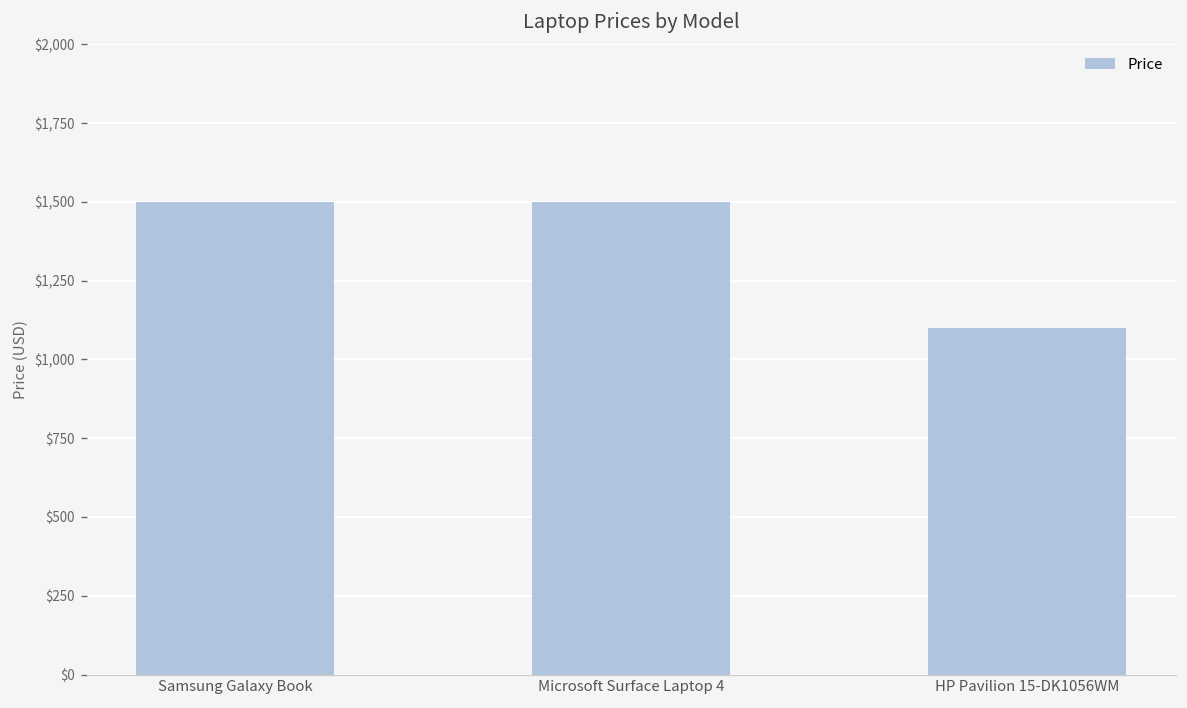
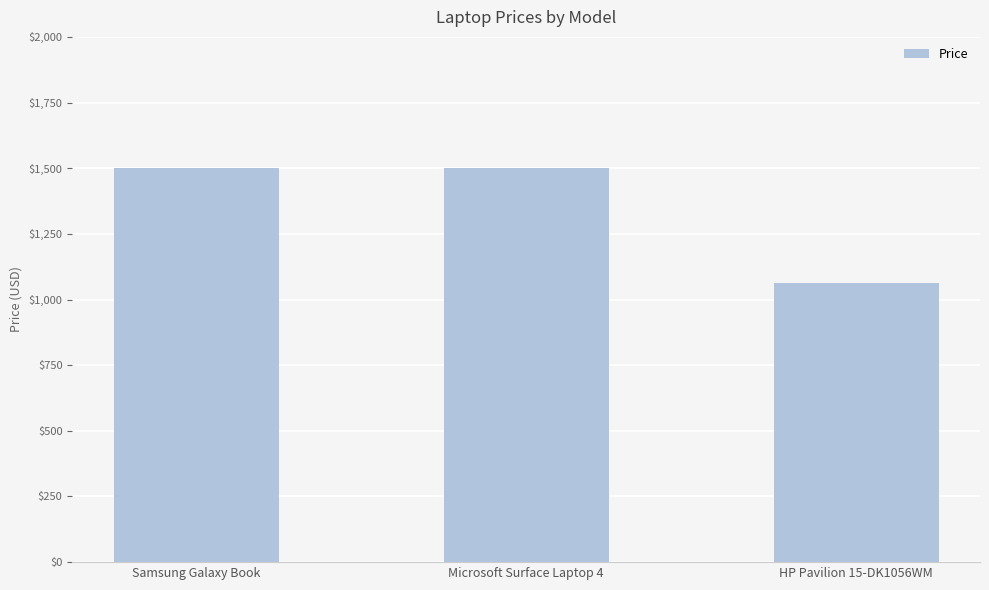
  {
    "Samsung Galaxy Book": "$1,500",
    "Microsoft Surface Laptop 4": "$1,500",
-   "HP Pavilion 15-DK1056WM": "$1,100"
+   "HP Pavilion 15-DK1056WM": "$1,060"
  }
